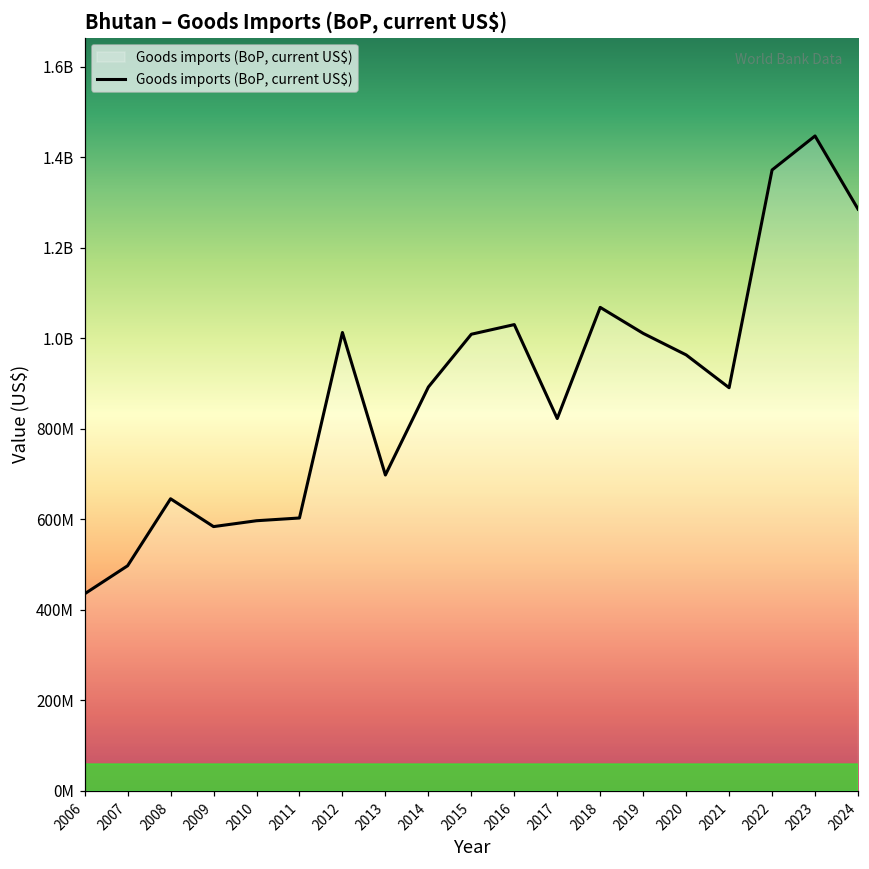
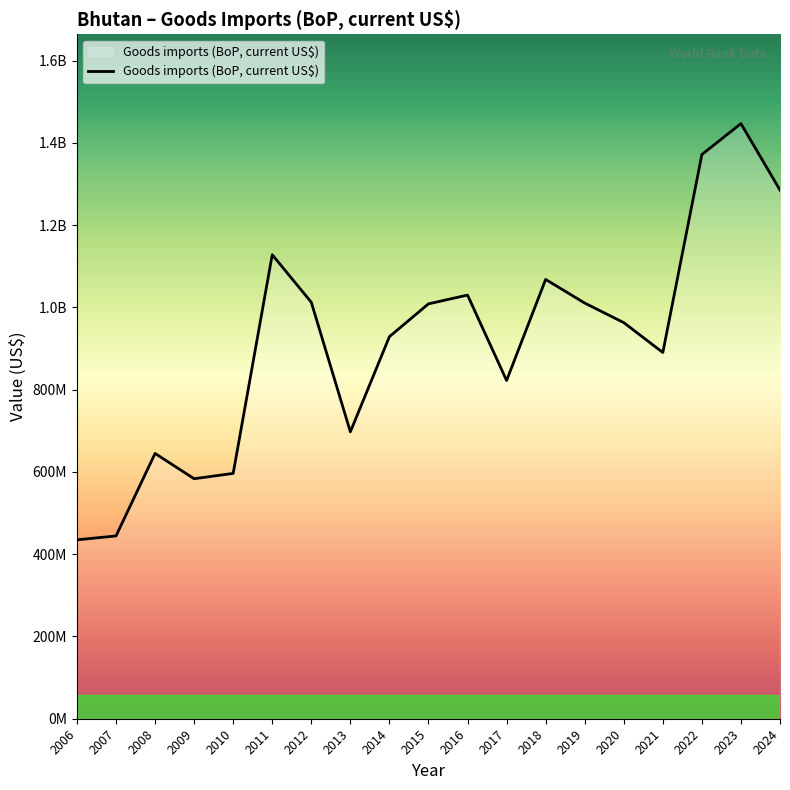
  {
    "2006": 430000000,
-   "2007": 500000000,
+   "2007": 440000000,
    "2008": 640000000,
    "2009": 580000000,
    "2010": 600000000,
-   "2011": 600000000,
+   "2011": 1130000000,
    "2012": 1010000000,
    "2013": 700000000,
-   "2014": 890000000,
+   "2014": 930000000,
    "2015": 1010000000,
    "2016": 1030000000,
    "2017": 820000000,
    "2018": 1070000000,
    "2019": 1010000000,
    "2020": 960000000,
    "2021": 890000000,
    "2022": 1370000000,
    "2023": 1450000000,
    "2024": 1290000000
  }
